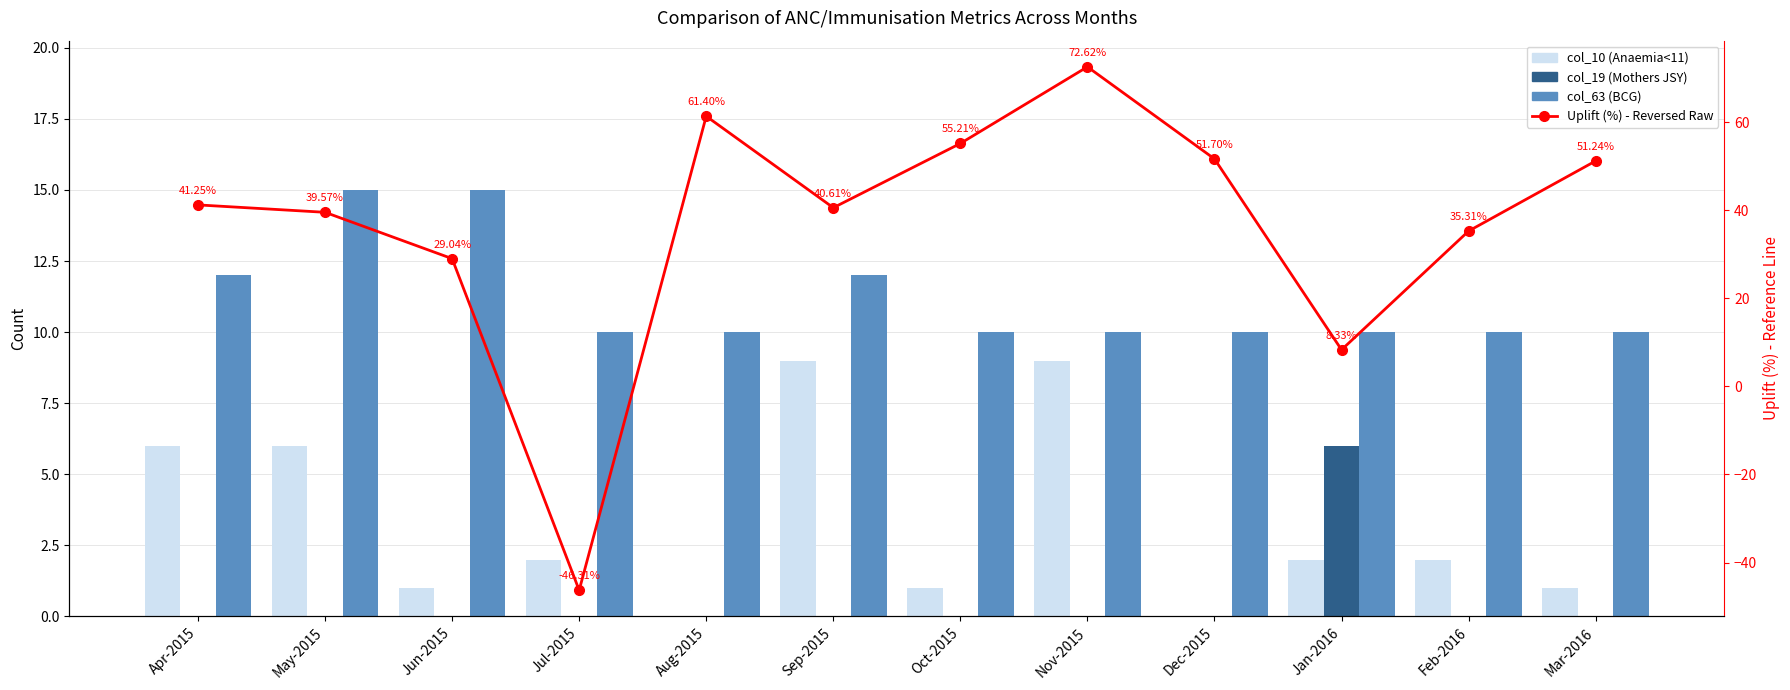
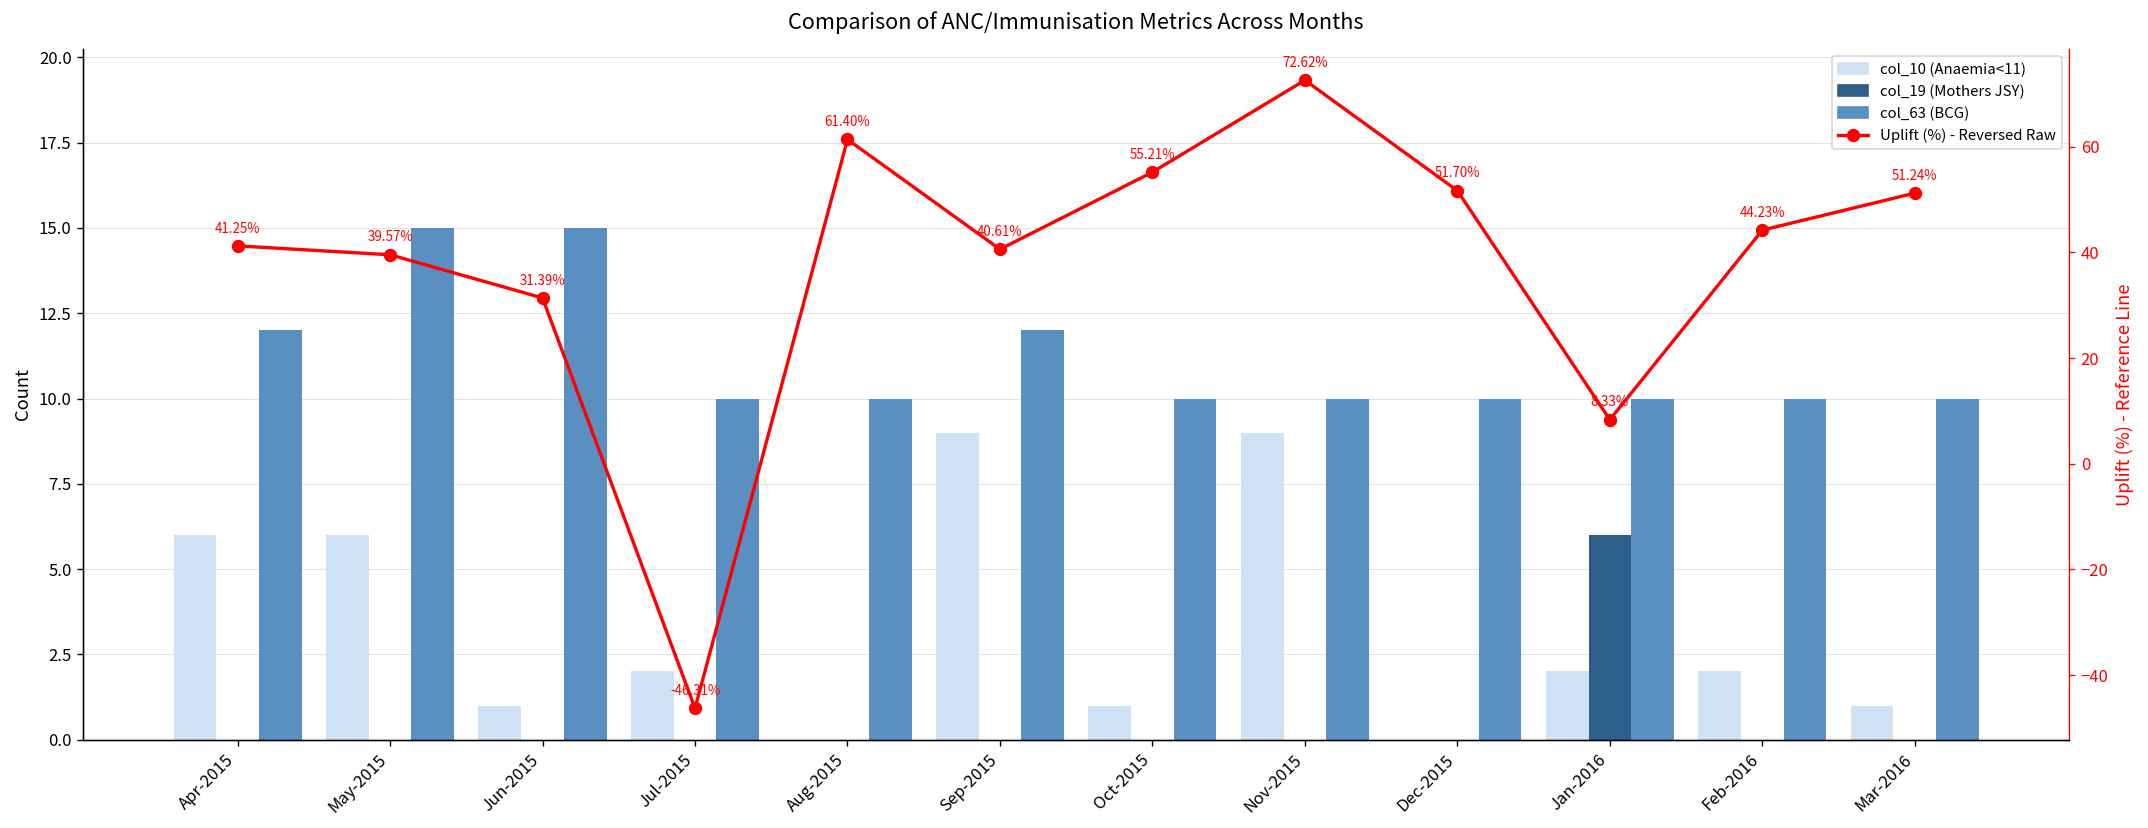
  {
    "Uplift (%) - Reversed Raw": {
      "Apr-2015": "41.25%",
      "May-2015": "39.57%",
-     "Jun-2015": "29.04%",
+     "Jun-2015": "31.39%",
      "Jul-2015": "-46.31%",
      "Aug-2015": "61.40%",
      "Sep-2015": "40.61%",
      "Oct-2015": "55.21%",
      "Nov-2015": "72.62%",
      "Dec-2015": "51.70%",
      "Jan-2016": "8.33%",
-     "Feb-2016": "35.31%",
+     "Feb-2016": "44.23%",
      "Mar-2016": "51.24%"
    }
  }
